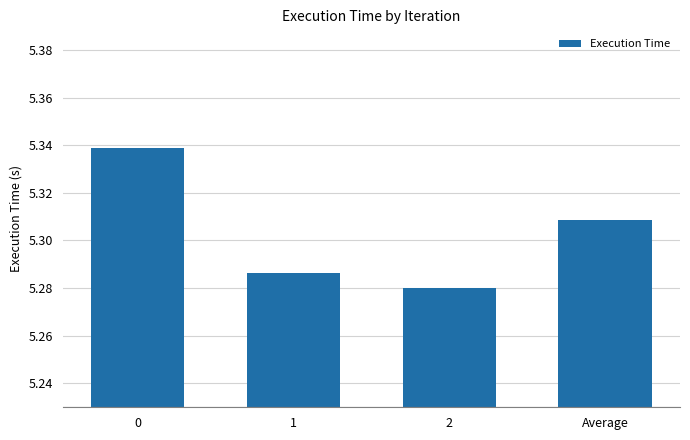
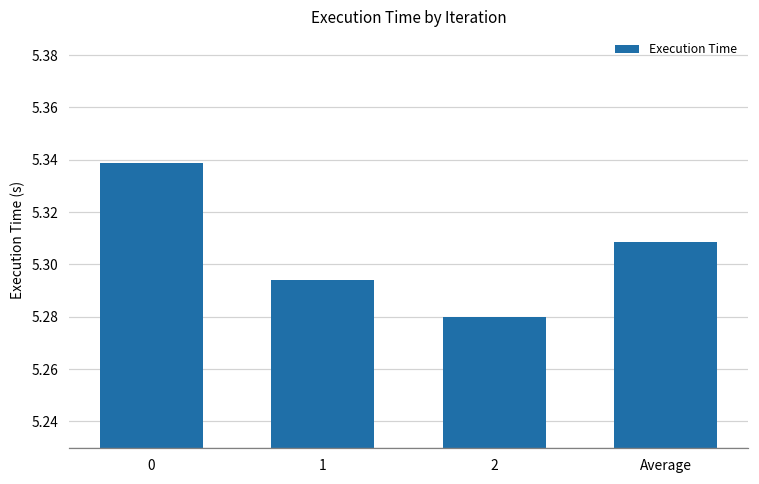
  {
    "0": 5.339,
-   "1": 5.286,
+   "1": 5.294,
    "2": 5.280,
    "Average": 5.308
  }
